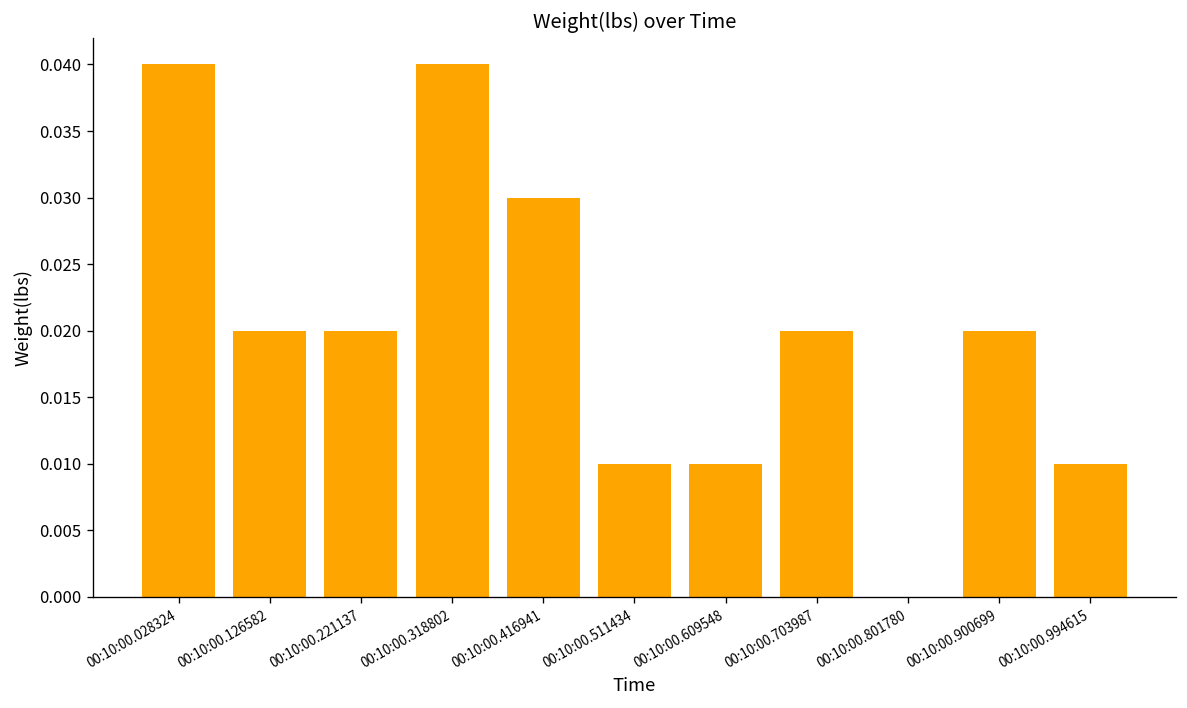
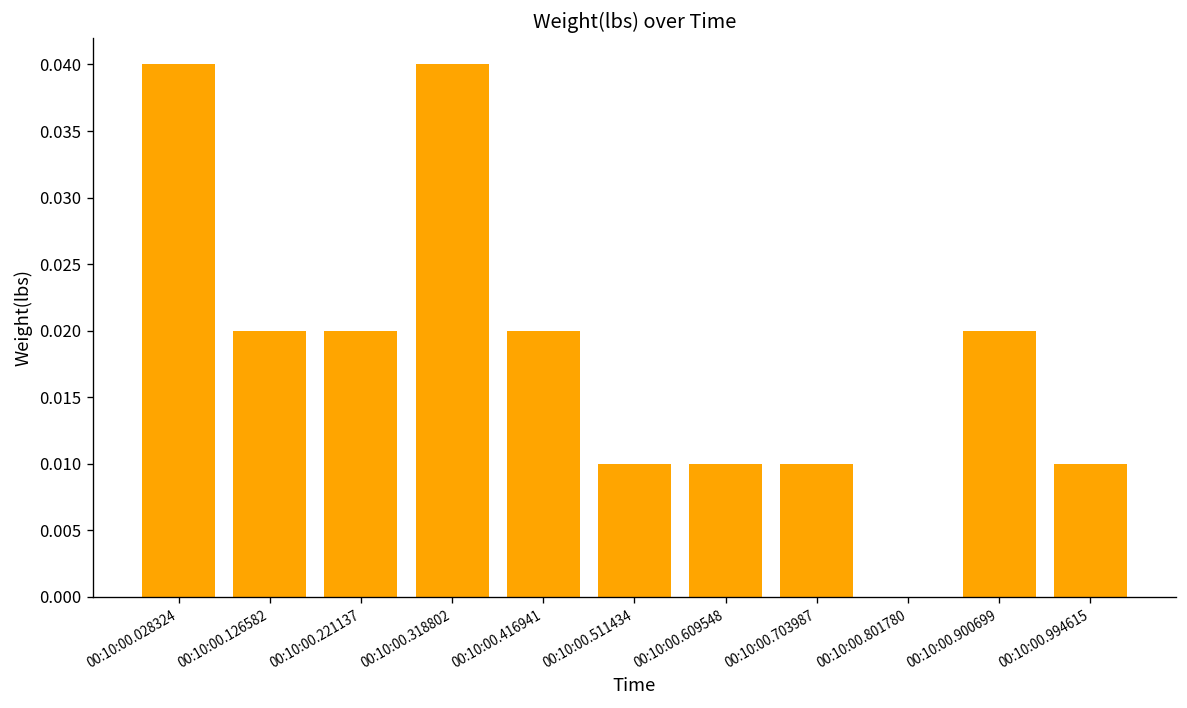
  {
    "00:10:00.028324": 0.04,
    "00:10:00.126582": 0.02,
    "00:10:00.221137": 0.02,
    "00:10:00.318802": 0.04,
-   "00:10:00.416941": 0.03,
+   "00:10:00.416941": 0.02,
    "00:10:00.511434": 0.01,
    "00:10:00.609548": 0.01,
-   "00:10:00.703987": 0.02,
+   "00:10:00.703987": 0.01,
    "00:10:00.801780": 0.00,
    "00:10:00.900699": 0.02,
    "00:10:00.994615": 0.01
  }
